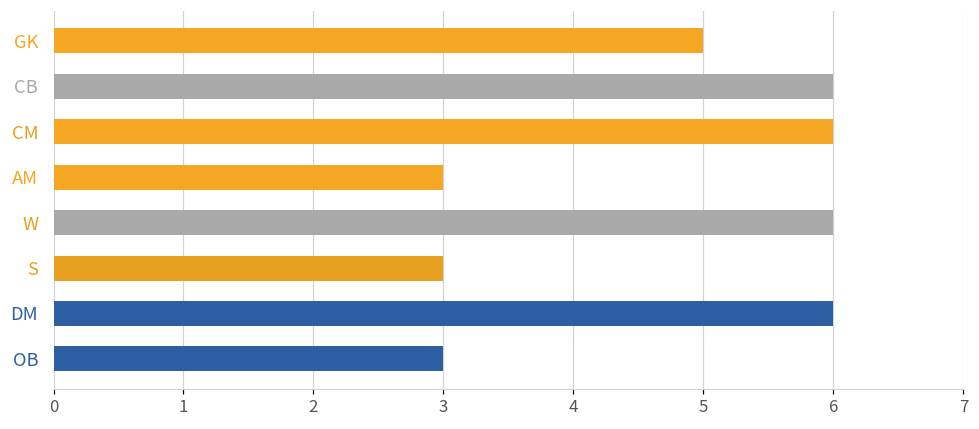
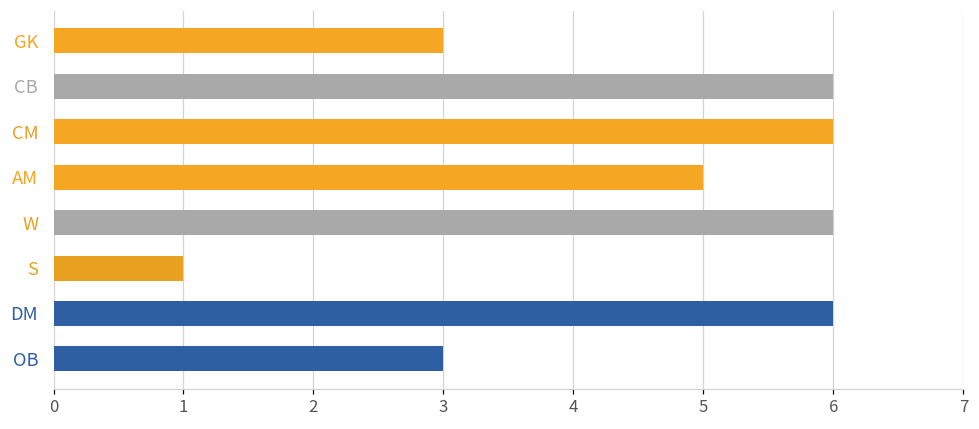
  {
-   "GK": 5,
+   "GK": 3,
    "CB": 6,
    "CM": 6,
-   "AM": 3,
+   "AM": 5,
    "W": 6,
-   "S": 3,
+   "S": 1,
    "DM": 6,
    "OB": 3
  }
